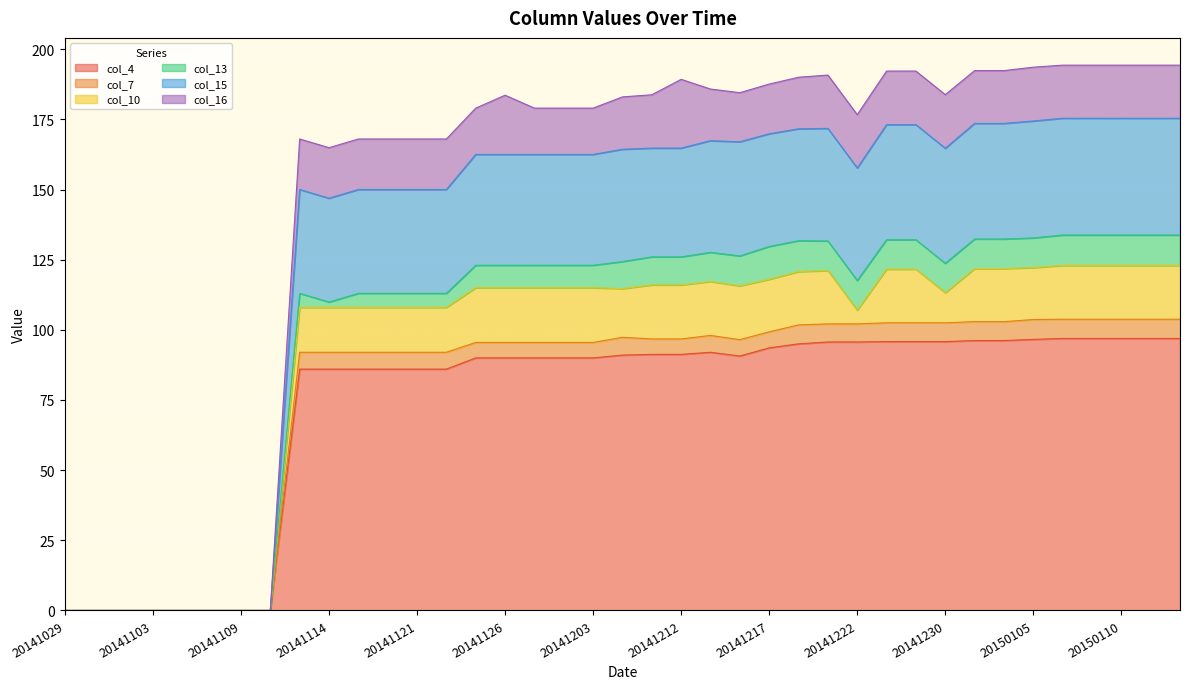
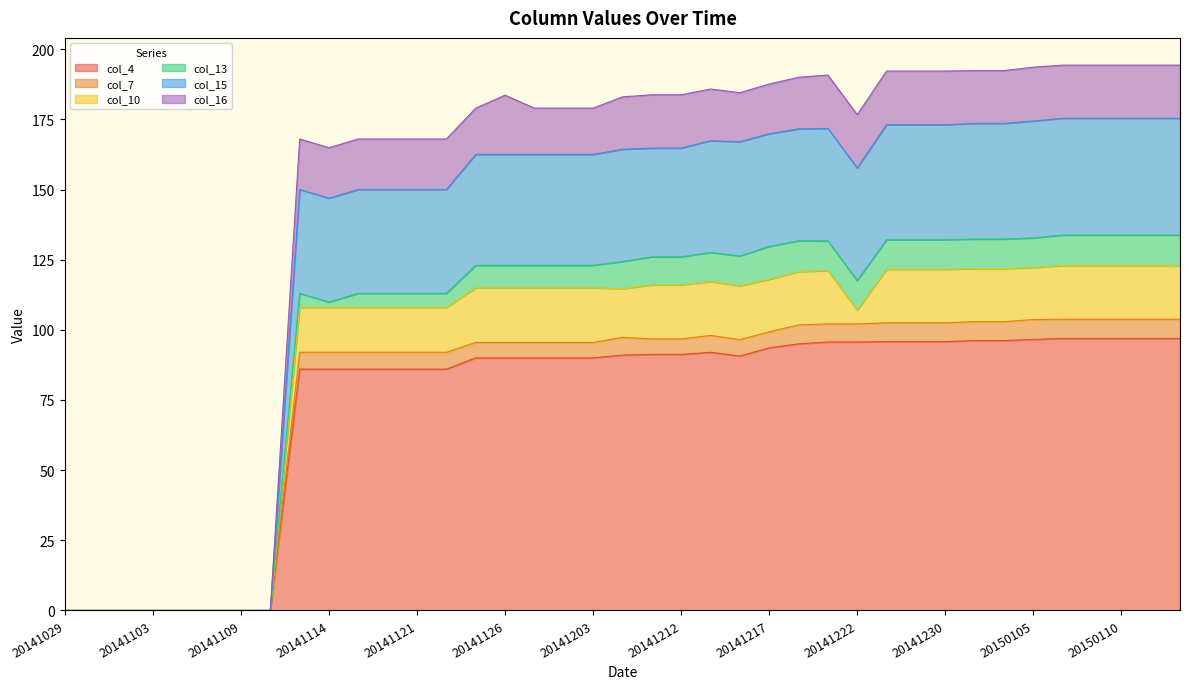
  {
    "col_10": {
      "20141114": 16,
      "20141121": 16,
      "20141126": 20,
      "20141203": 20,
      "20141212": 19,
      "20141217": 19,
      "20141222": 5,
-     "20141230": 11,
+     "20141230": 19,
      "20150105": 19,
      "20150110": 19
    },
    "col_13": {
      "20141114": 2,
      "20141121": 5,
      "20141126": 8,
      "20141203": 8,
      "20141212": 10,
      "20141217": 12,
      "20141222": 11,
      "20141230": 11,
      "20150105": 11,
      "20150110": 11
    },
    "col_15": {
      "20141114": 37,
      "20141121": 37,
      "20141126": 40,
      "20141203": 40,
      "20141212": 39,
      "20141217": 40,
      "20141222": 40,
      "20141230": 41,
      "20150105": 42,
      "20150110": 42
    },
    "col_16": {
      "20141114": 18,
      "20141121": 18,
      "20141126": 21,
      "20141203": 17,
-     "20141212": 25,
+     "20141212": 19,
      "20141217": 18,
      "20141222": 19,
      "20141230": 19,
      "20150105": 19,
      "20150110": 19
    }
  }
